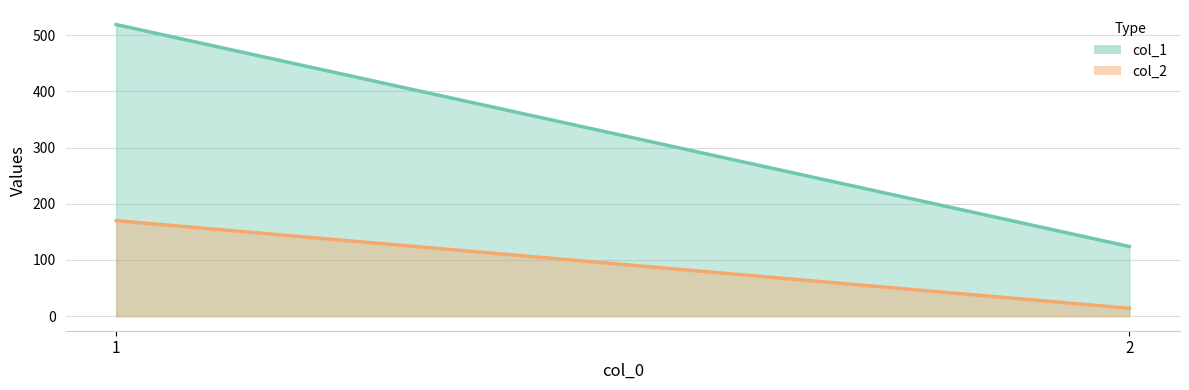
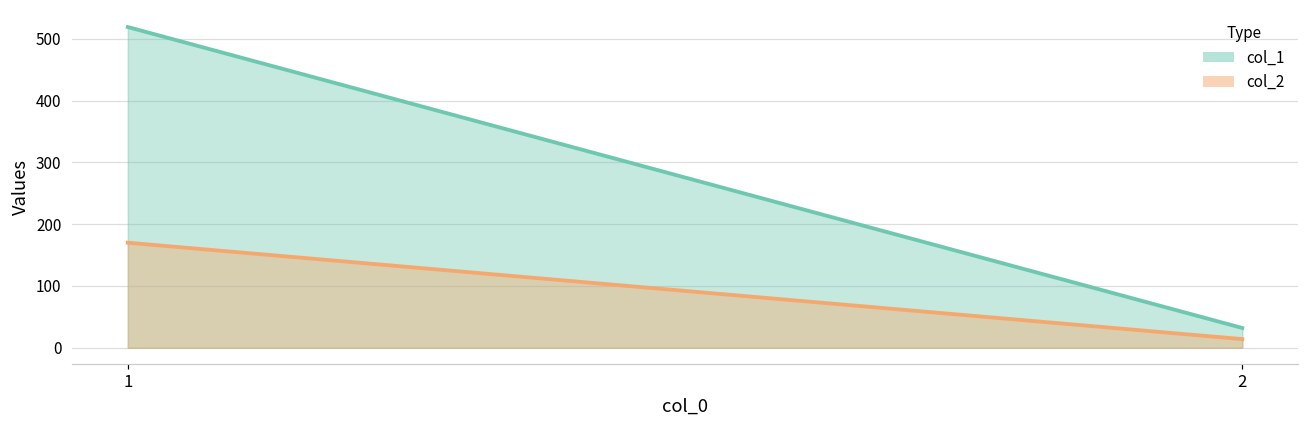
  {
    "col_1": {
      "1": 520,
-     "2": 120
+     "2": 30
    },
    "col_2": {
      "1": 170,
      "2": 10
    }
  }
